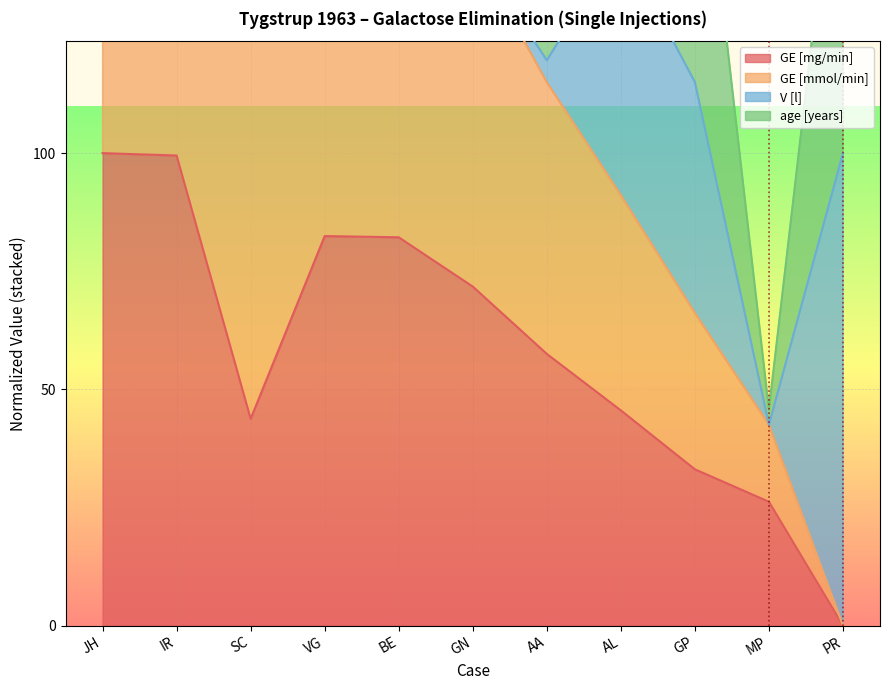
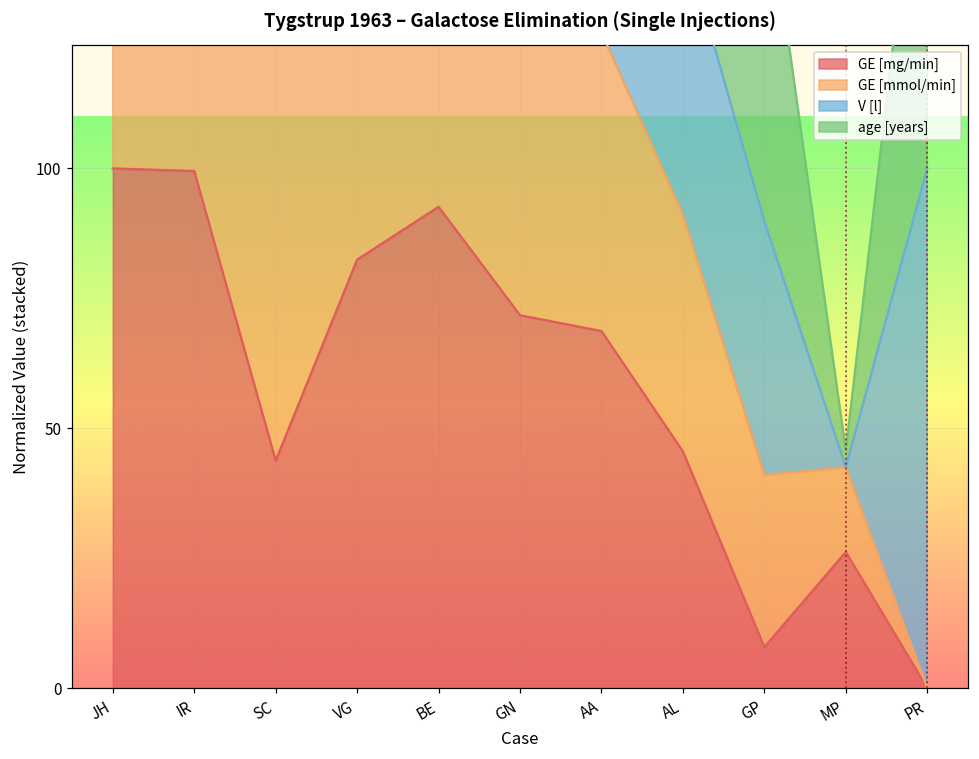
  {
    "GE [mg/min]": {
      "JH": 100,
      "IR": 99,
      "SC": 44,
      "VG": 82,
-     "BE": 82,
+     "BE": 93,
      "GN": 72,
-     "AA": 58,
+     "AA": 69,
      "AL": 46,
-     "GP": 33,
+     "GP": 8,
      "MP": 26
    },
    "GE [mmol/min]": {
      "AL": 46,
      "GP": 33
    },
    "V [l]": {
      "GP": 49,
      "PR": 100
    },
    "age [years]": {
      "MP": 3
    }
  }
